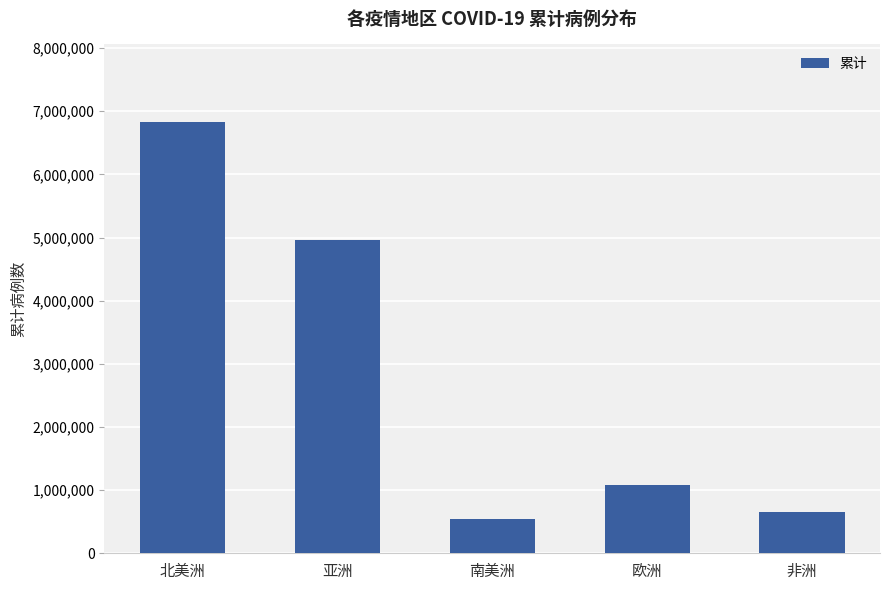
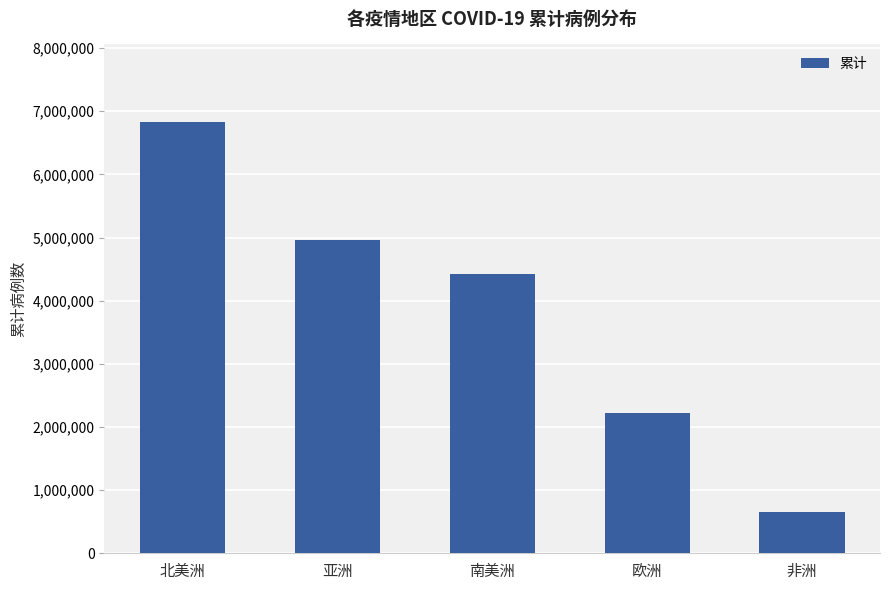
  {
    "北美洲": "6,800,000",
    "亚洲": "5,000,000",
-   "南美洲": "500,000",
-   "欧洲": "1,100,000",
+   "南美洲": "4,400,000",
+   "欧洲": "2,200,000",
    "非洲": "700,000"
  }
